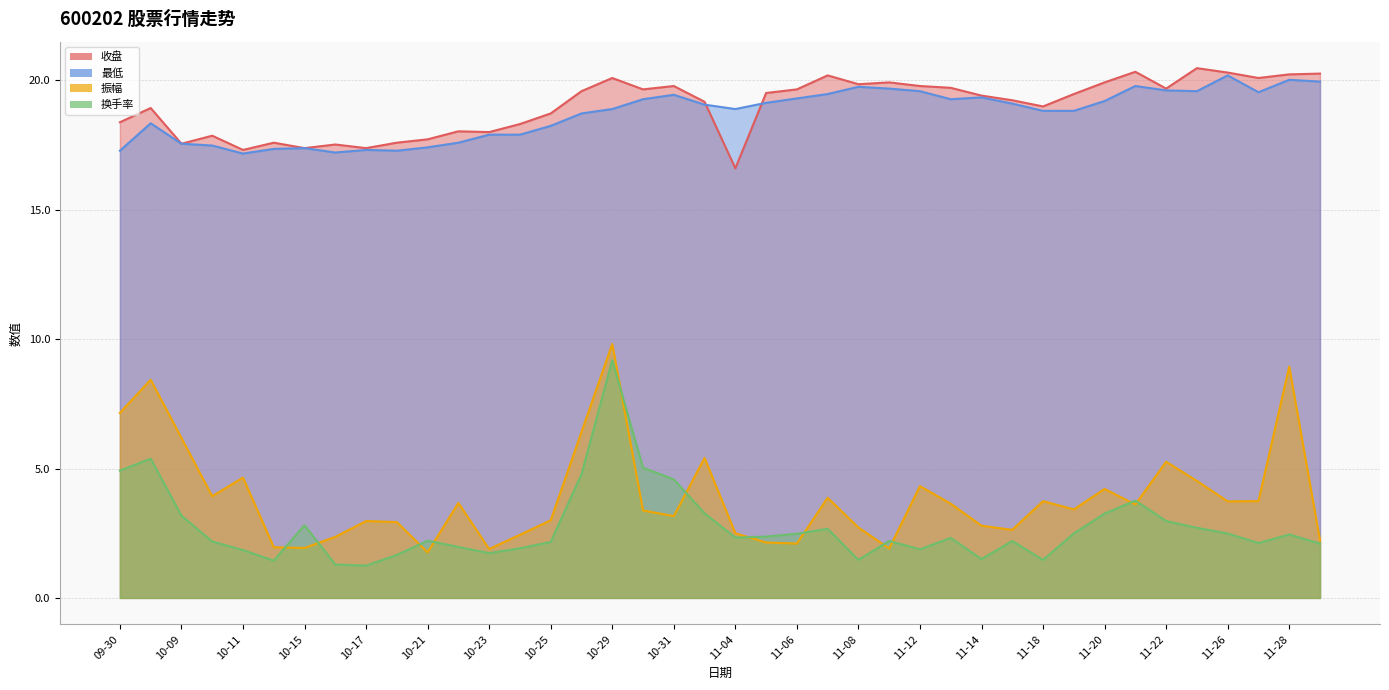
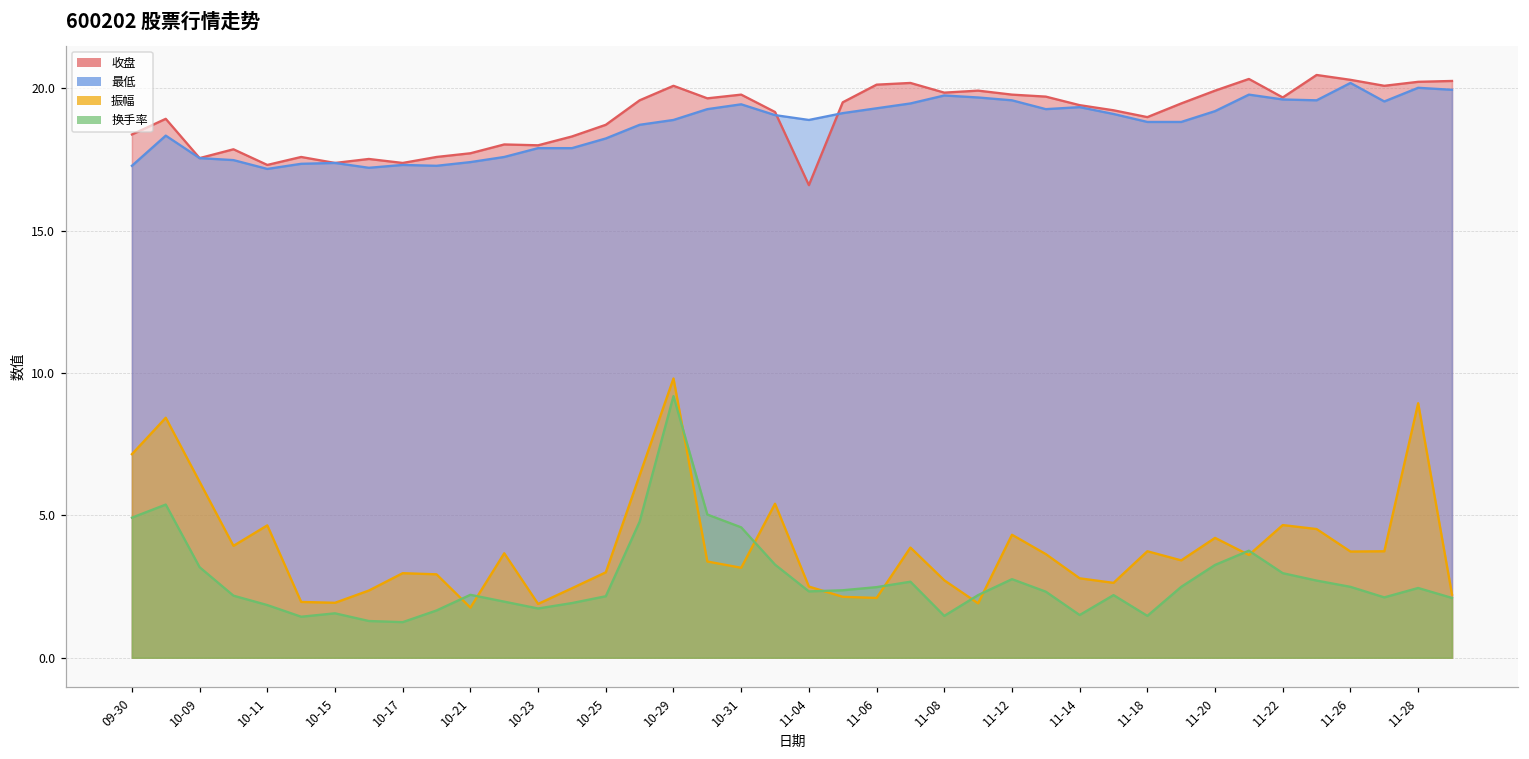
  {
    "收盘": {
      "09-30": 18.4,
      "10-11": 17.3,
      "10-21": 17.7,
      "10-23": 18.0,
      "10-25": 18.7,
      "10-29": 20.1,
      "10-31": 19.8,
      "11-04": 16.6,
-     "11-06": 19.7,
+     "11-06": 20.1,
      "11-08": 19.9,
      "11-12": 19.8,
      "11-18": 19.0,
      "11-20": 19.9,
      "11-26": 20.3,
      "11-28": 20.2
    },
    "最低": {
      "09-30": 17.3,
      "10-11": 17.2,
      "10-21": 17.4,
      "10-23": 17.9,
      "10-25": 18.2,
      "10-29": 18.9,
      "10-31": 19.4,
      "11-04": 18.9,
      "11-06": 19.3,
      "11-08": 19.8,
      "11-12": 19.6,
      "11-18": 18.8,
      "11-20": 19.2,
      "11-26": 20.2,
      "11-28": 20.0
    },
    "振幅": {
      "09-30": 7.2,
      "10-09": 6.2,
      "10-11": 4.7,
      "10-15": 1.9,
      "10-17": 3.0,
      "10-21": 1.8,
      "10-23": 1.9,
      "10-25": 3.0,
      "10-29": 9.8,
      "10-31": 3.2,
      "11-04": 2.5,
      "11-06": 2.1,
      "11-08": 2.7,
      "11-12": 4.3,
      "11-14": 2.8,
      "11-18": 3.7,
      "11-20": 4.2,
-     "11-22": 5.3,
+     "11-22": 4.7,
      "11-26": 3.7,
      "11-28": 8.9
    },
    "换手率": {
      "09-30": 4.9,
      "10-09": 3.2,
      "10-11": 1.9,
-     "10-15": 2.8,
+     "10-15": 1.6,
      "10-17": 1.3,
      "10-21": 2.2,
      "10-23": 1.7,
      "10-25": 2.2,
      "10-29": 9.2,
      "10-31": 4.6,
      "11-04": 2.3,
      "11-06": 2.5,
      "11-08": 1.5,
-     "11-12": 1.9,
+     "11-12": 2.8,
      "11-14": 1.5,
      "11-18": 1.5,
      "11-20": 3.3,
      "11-22": 3.0,
      "11-26": 2.5,
      "11-28": 2.5
    }
  }
